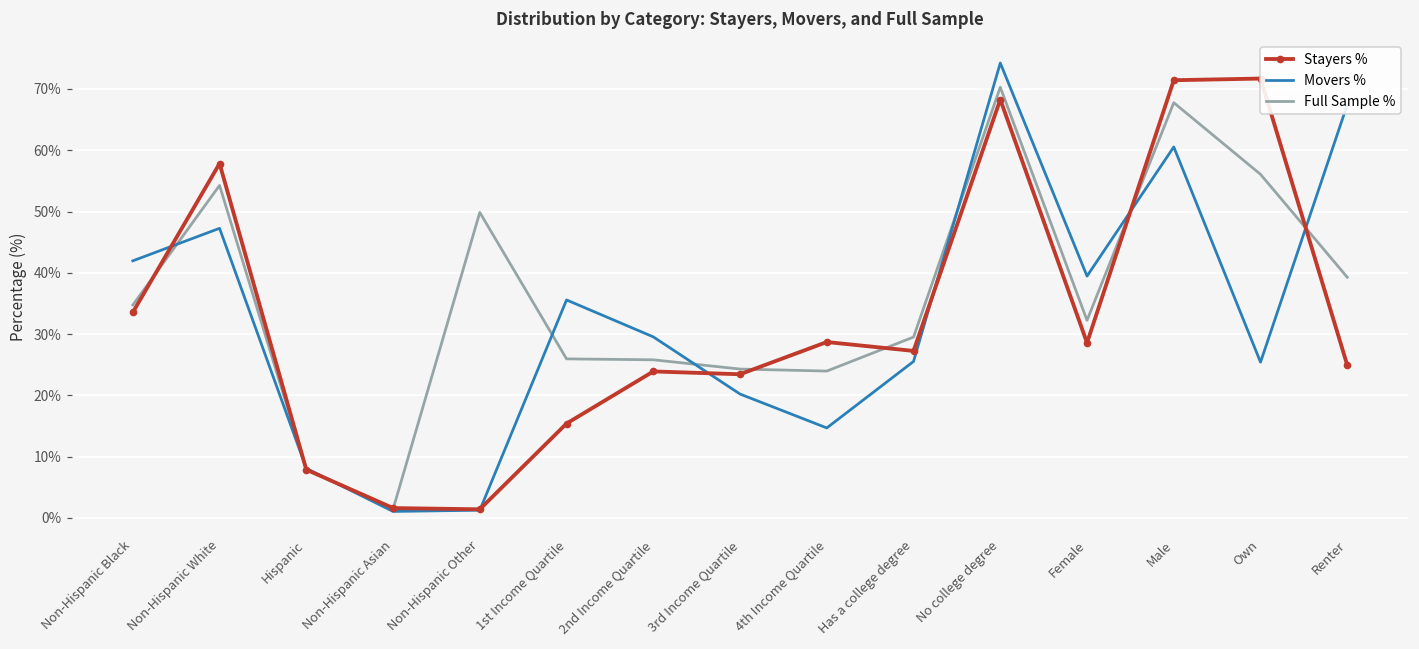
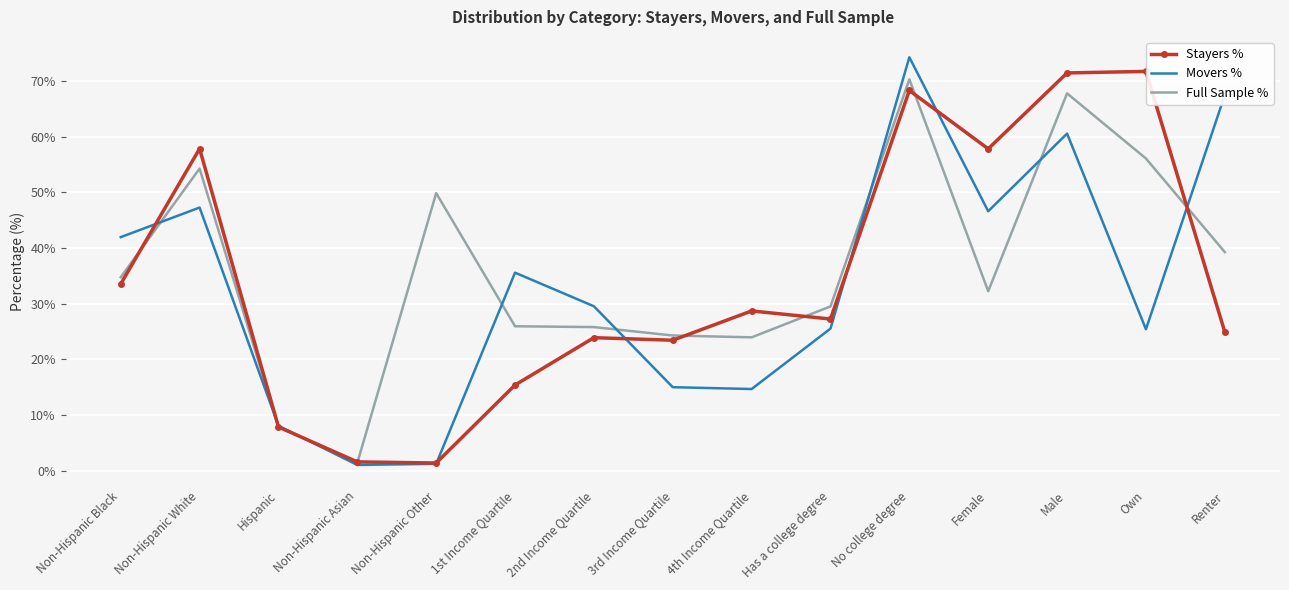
  {
    "Stayers %": {
      "Non-Hispanic Black": "34%",
      "Non-Hispanic White": "58%",
      "1st Income Quartile": "15%",
      "2nd Income Quartile": "24%",
      "3rd Income Quartile": "23%",
      "4th Income Quartile": "29%",
      "Has a college degree": "27%",
      "No college degree": "68%",
-     "Female": "29%",
+     "Female": "58%",
      "Male": "71%",
      "Own": "72%",
      "Renter": "25%"
    },
    "Movers %": {
      "Non-Hispanic Black": "42%",
      "Non-Hispanic White": "47%",
      "1st Income Quartile": "36%",
      "2nd Income Quartile": "30%",
-     "3rd Income Quartile": "20%",
+     "3rd Income Quartile": "15%",
      "4th Income Quartile": "15%",
      "Has a college degree": "26%",
      "No college degree": "74%",
-     "Female": "39%",
+     "Female": "47%",
      "Male": "61%",
      "Own": "25%"
    },
    "Full Sample %": {
      "Non-Hispanic Black": "35%",
      "Non-Hispanic White": "54%",
      "Non-Hispanic Other": "50%",
      "1st Income Quartile": "26%",
      "2nd Income Quartile": "26%",
      "3rd Income Quartile": "24%",
      "4th Income Quartile": "24%",
      "Has a college degree": "30%",
      "No college degree": "70%",
      "Female": "32%",
      "Male": "68%",
      "Own": "56%",
      "Renter": "39%"
    }
  }
